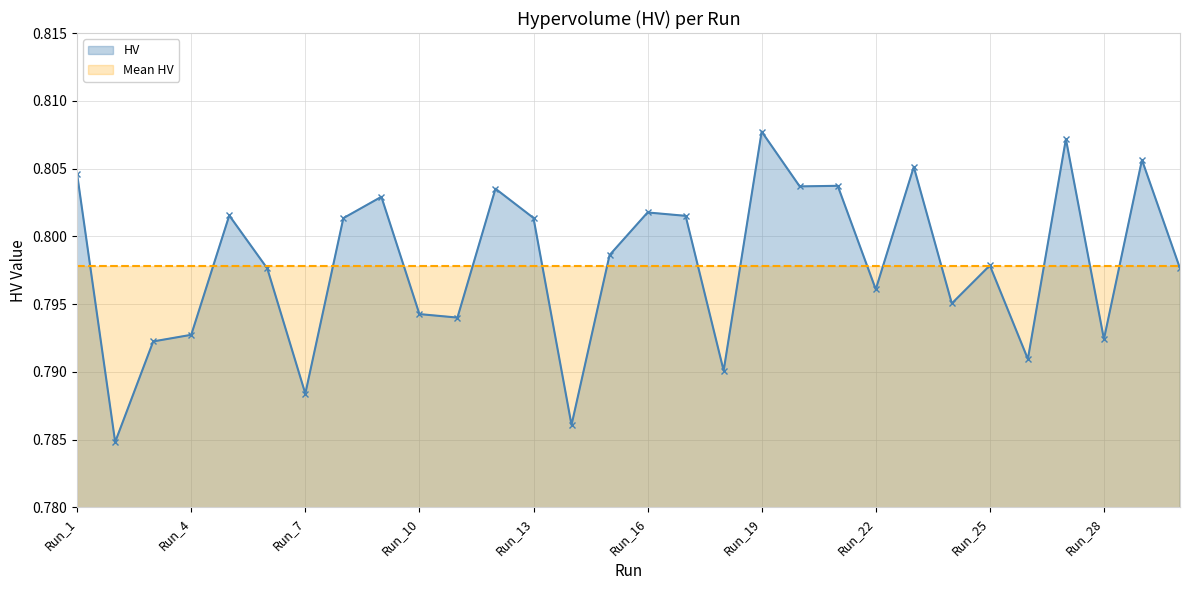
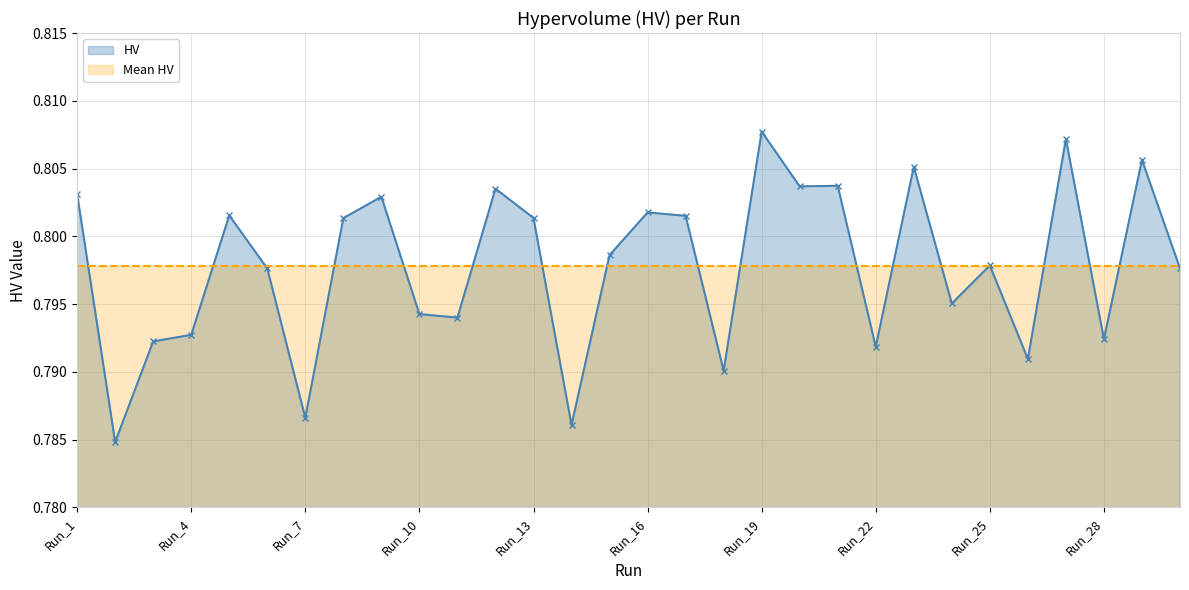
  {
    "HV": {
-     "Run_1": 0.8046,
+     "Run_1": 0.8031,
      "Run_4": 0.7927,
-     "Run_7": 0.7884,
+     "Run_7": 0.7866,
      "Run_10": 0.7943,
      "Run_13": 0.8014,
      "Run_16": 0.8018,
      "Run_19": 0.8077,
-     "Run_22": 0.7961,
+     "Run_22": 0.7919,
      "Run_28": 0.7924
    },
    "Mean HV": {
      "Run_1": 0.7978,
      "Run_4": 0.7978,
      "Run_7": 0.7978,
      "Run_10": 0.7978,
      "Run_13": 0.7978,
      "Run_16": 0.7978,
      "Run_19": 0.7978,
      "Run_22": 0.7978,
      "Run_28": 0.7978
    }
  }
